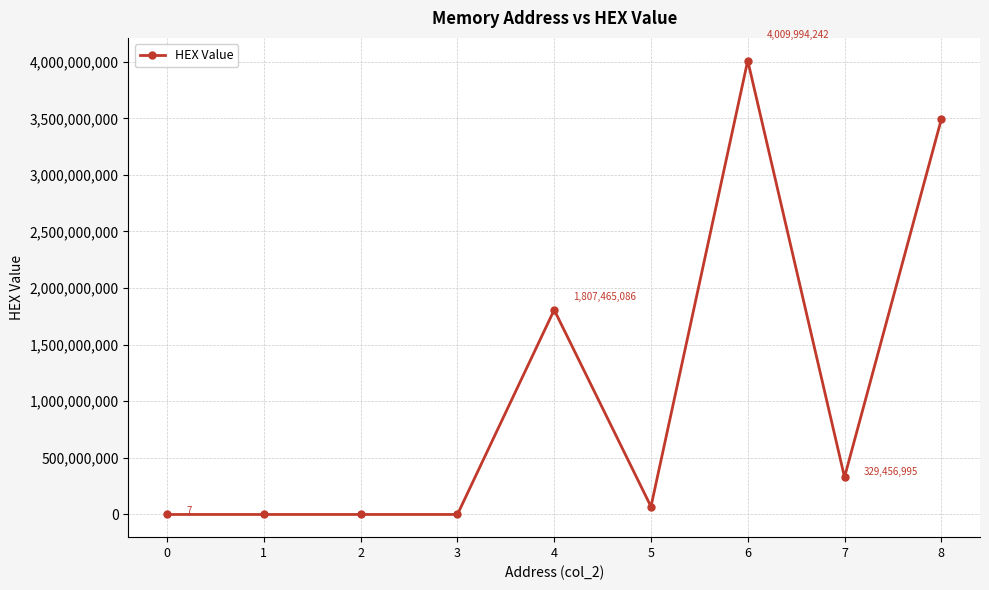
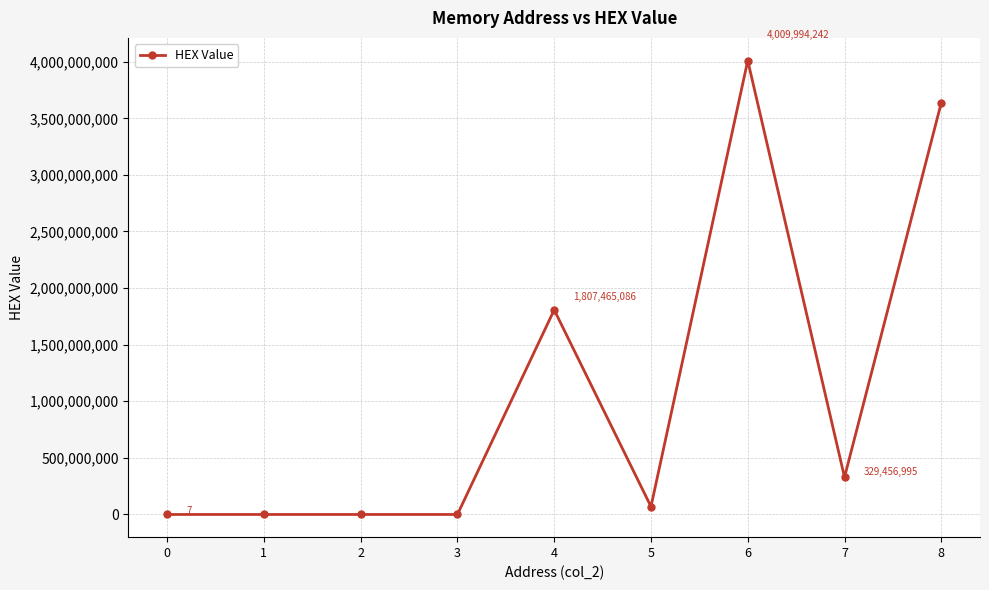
  {
    "1": "0",
    "2": "0",
    "3": "0",
    "5": "70,000,000",
    "6": "4,010,000,000",
-   "8": "3,490,000,000"
+   "8": "3,640,000,000"
  }
